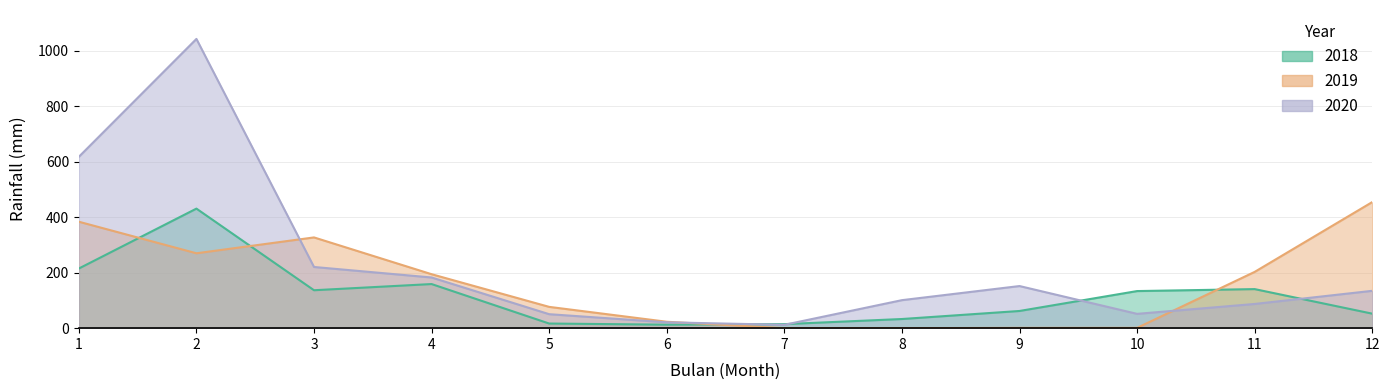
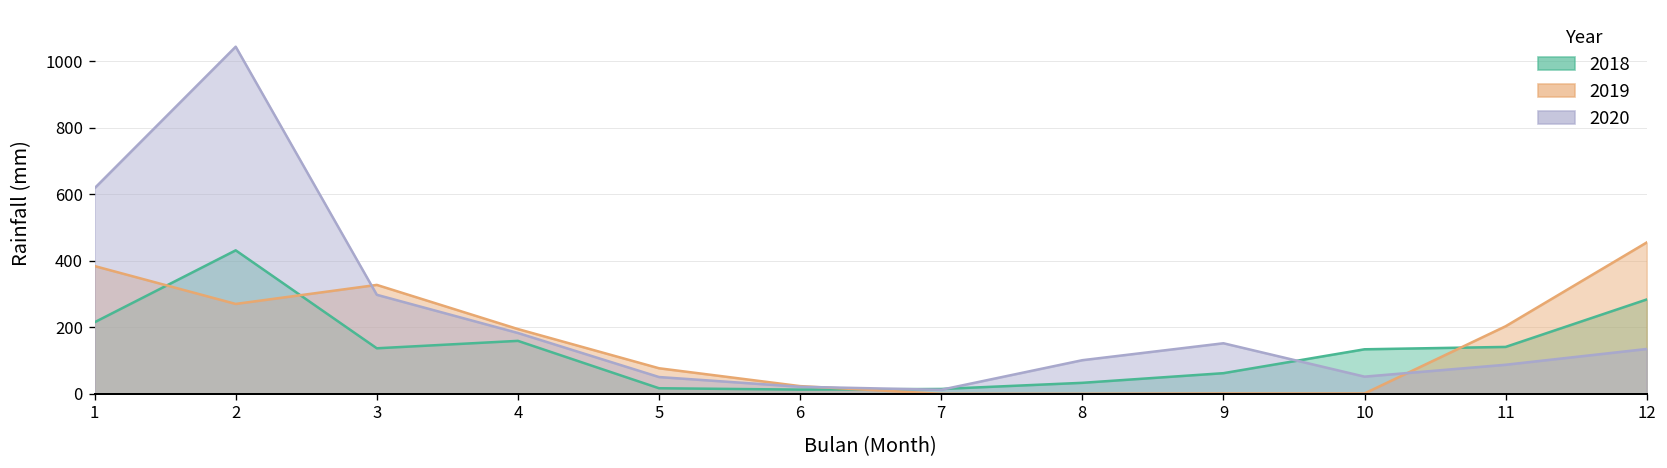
  {
    "2018": {
      "1": 220,
      "2": 430,
      "3": 140,
      "4": 160,
      "5": 20,
      "8": 30,
      "9": 60,
      "10": 130,
      "11": 140,
-     "12": 50
+     "12": 280
    },
    "2019": {
      "1": 380,
      "2": 270,
      "3": 330,
      "4": 190,
      "5": 80,
      "7": 0,
      "8": 0,
      "9": 0,
      "10": 0,
      "11": 200,
      "12": 450
    },
    "2020": {
      "1": 620,
      "2": 1040,
-     "3": 220,
+     "3": 300,
      "4": 180,
      "5": 50,
      "8": 100,
      "9": 150,
      "10": 50,
      "11": 90,
      "12": 130
    }
  }
